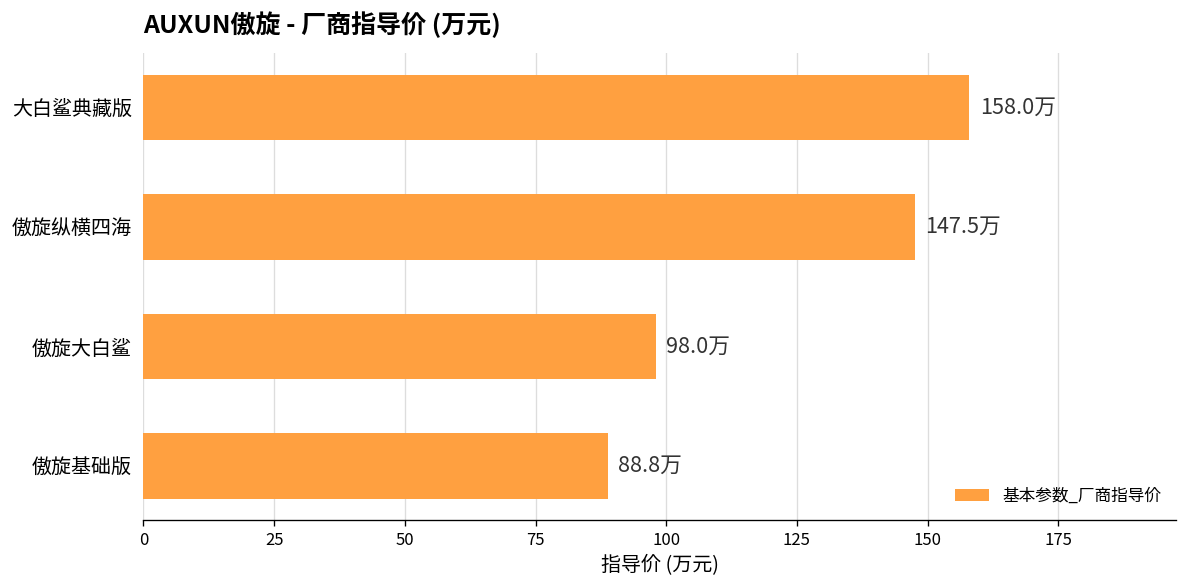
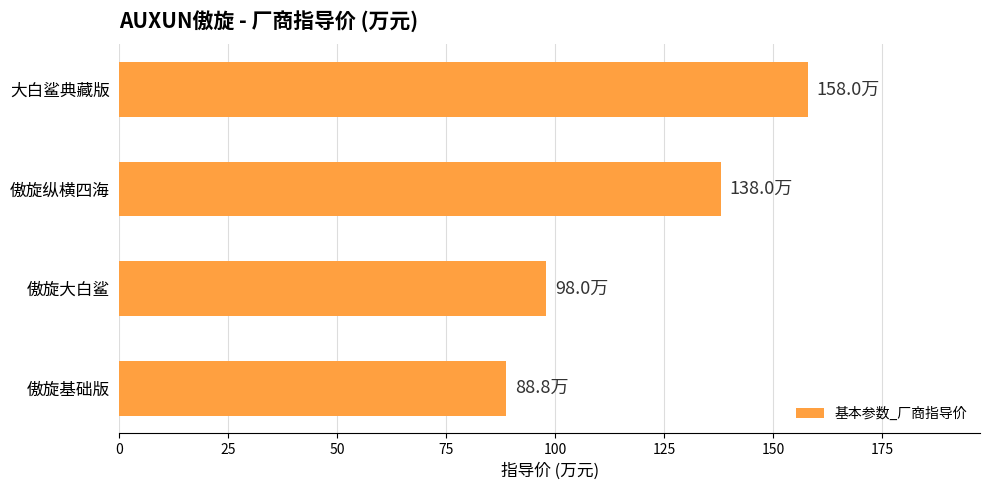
  {
    "大白鲨典藏版": "158.0万",
-   "傲旋纵横四海": "147.5万",
+   "傲旋纵横四海": "138.0万",
    "傲旋大白鲨": "98.0万",
    "傲旋基础版": "88.8万"
  }
